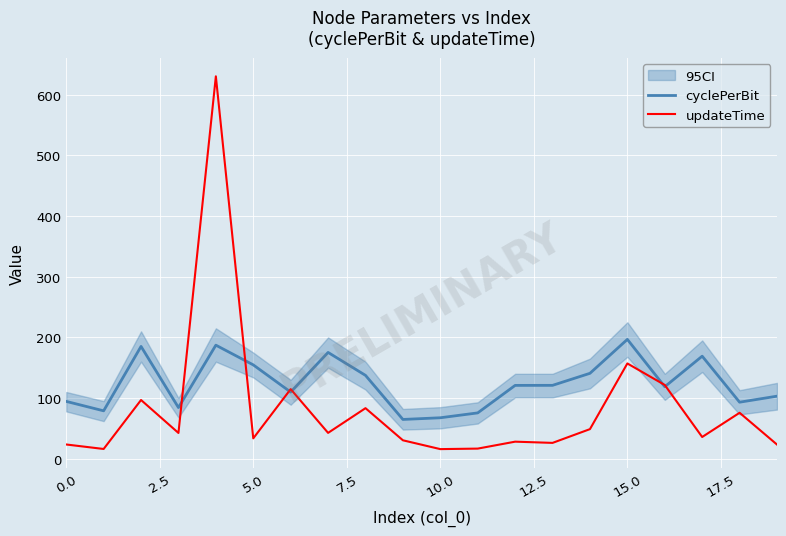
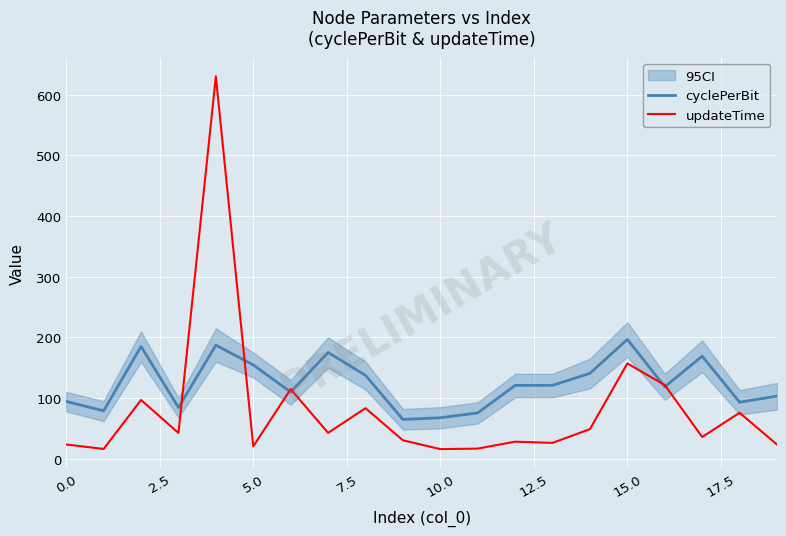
  {
    "updateTime": {
      "0.0": 20,
-     "5.0": 30,
+     "5.0": 20,
      "10.0": 20,
      "15.0": 160
    }
  }
